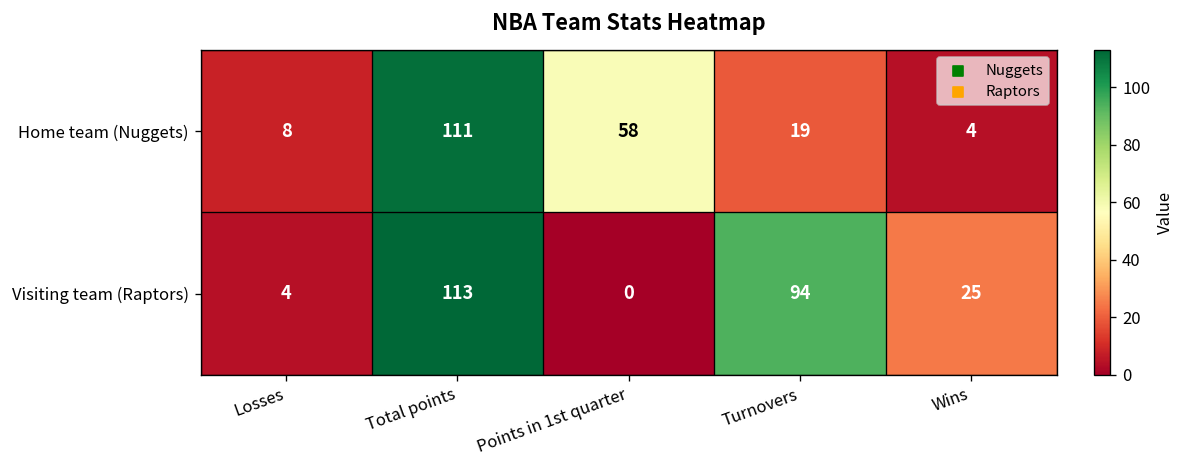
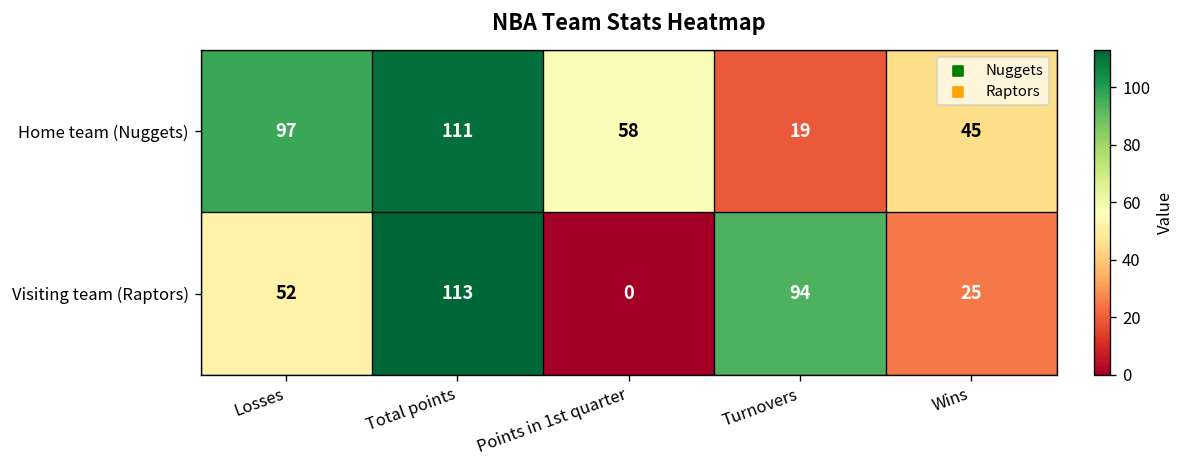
  {
    "Home team (Nuggets)": {
-     "Losses": 8,
+     "Losses": 97,
      "Total points": 111,
      "Points in 1st quarter": 58,
      "Turnovers": 19,
-     "Wins": 4
+     "Wins": 45
    },
    "Visiting team (Raptors)": {
-     "Losses": 4,
+     "Losses": 52,
      "Total points": 113,
      "Points in 1st quarter": 0,
      "Turnovers": 94,
      "Wins": 25
    }
  }
